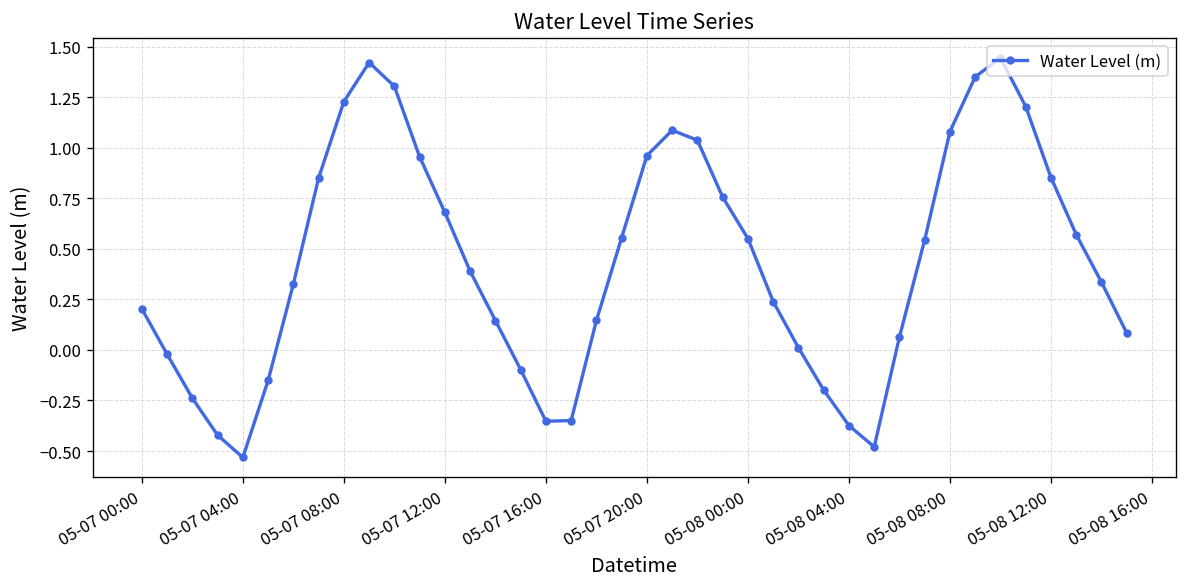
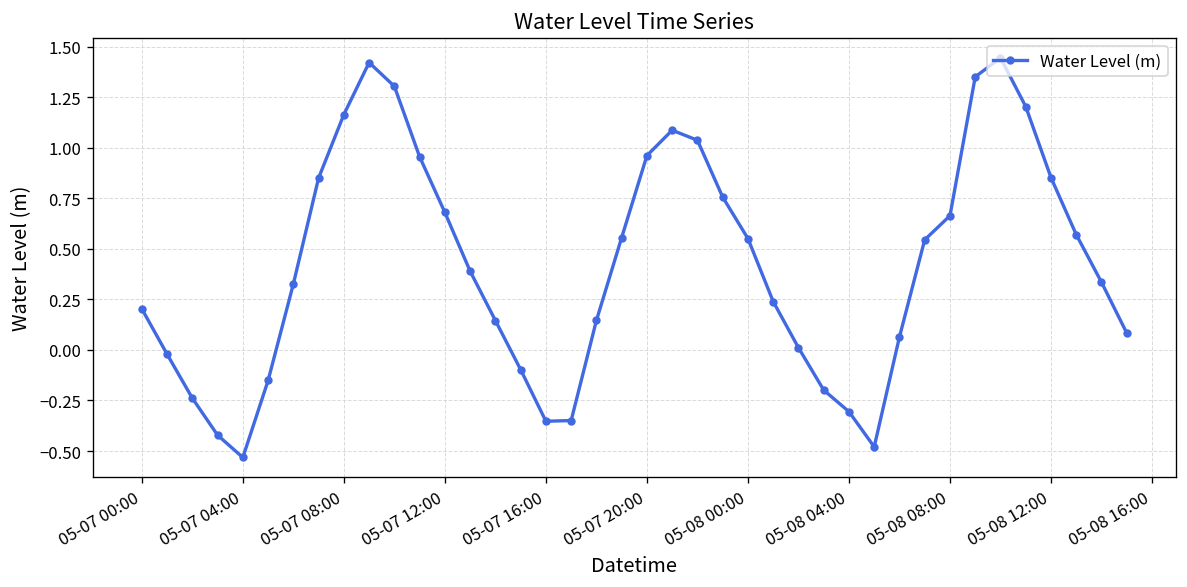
  {
    "05-07 00:00": 0.20,
    "05-07 04:00": -0.53,
-   "05-07 08:00": 1.23,
+   "05-07 08:00": 1.16,
    "05-07 12:00": 0.68,
    "05-07 16:00": -0.35,
    "05-07 20:00": 0.96,
    "05-08 00:00": 0.55,
-   "05-08 04:00": -0.37,
-   "05-08 08:00": 1.08,
+   "05-08 04:00": -0.31,
+   "05-08 08:00": 0.66,
    "05-08 12:00": 0.85
  }
